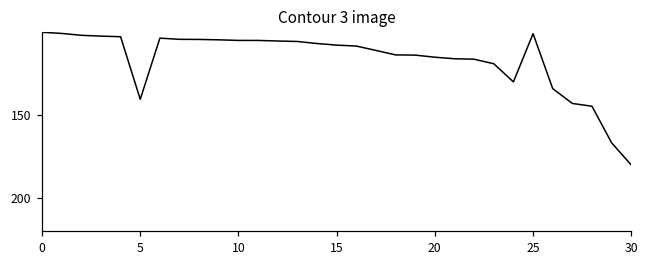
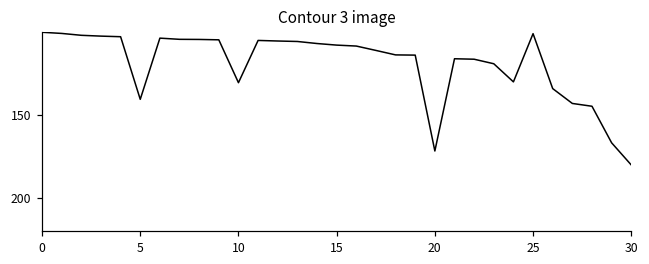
  {
    "0": 100,
    "5": 140,
-   "10": 105,
+   "10": 130,
    "15": 108,
-   "20": 115,
+   "20": 172,
    "25": 101,
    "30": 180
  }
